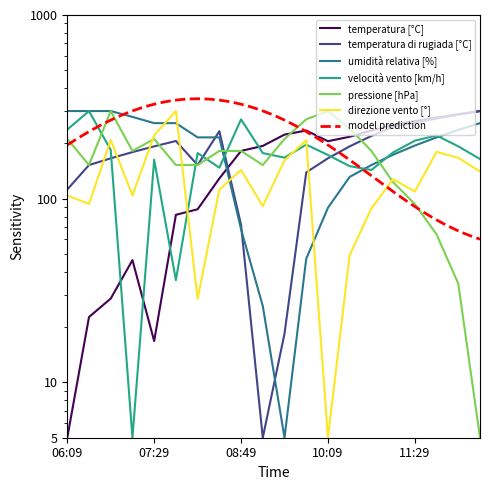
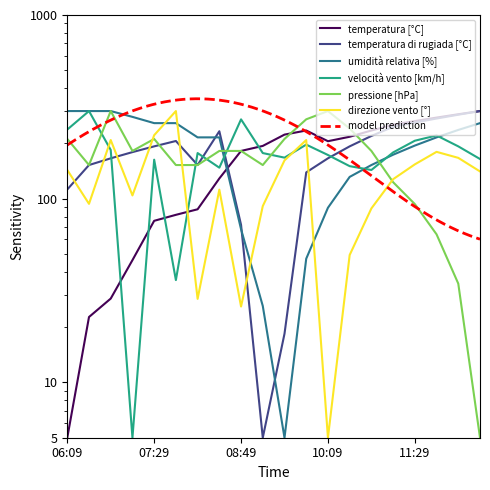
  {
    "temperatura [°C]": {
      "06:09": 5,
-     "07:29": 17,
+     "07:29": 76,
      "10:09": 210
    },
    "pressione [hPa]": {
      "06:09": 210,
      "07:29": 210
    },
    "direzione vento [°]": {
-     "06:09": 100,
+     "06:09": 140,
      "07:29": 220,
-     "08:49": 140,
+     "08:49": 26,
      "10:09": 5,
-     "11:29": 110
+     "11:29": 150
    },
    "model prediction": {
      "06:09": 200
    }
  }
